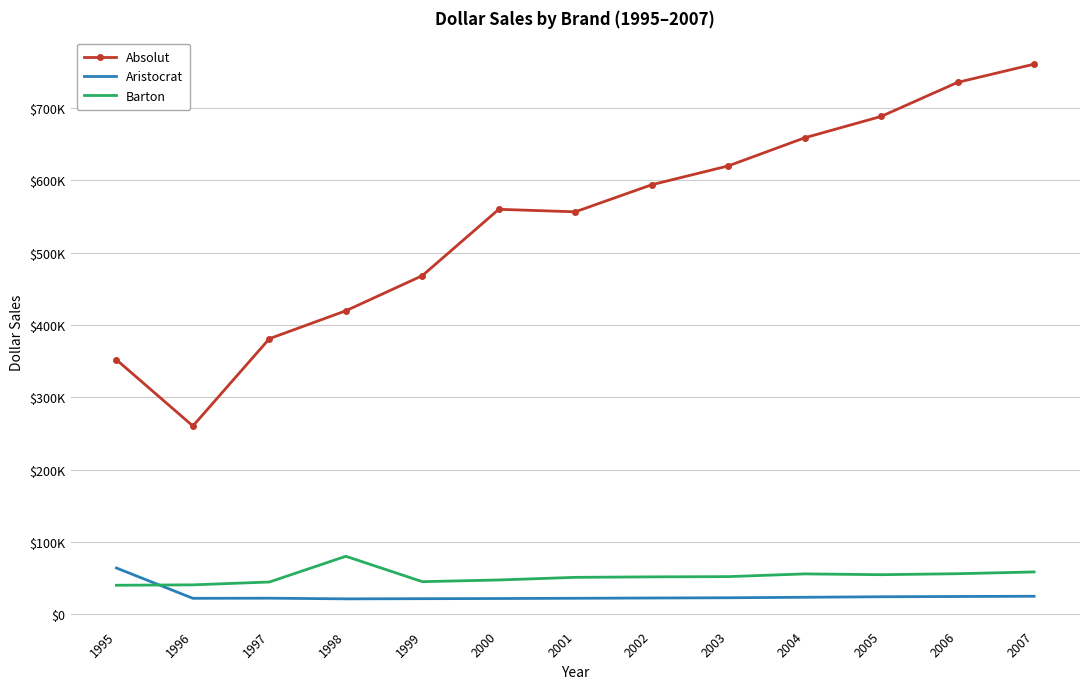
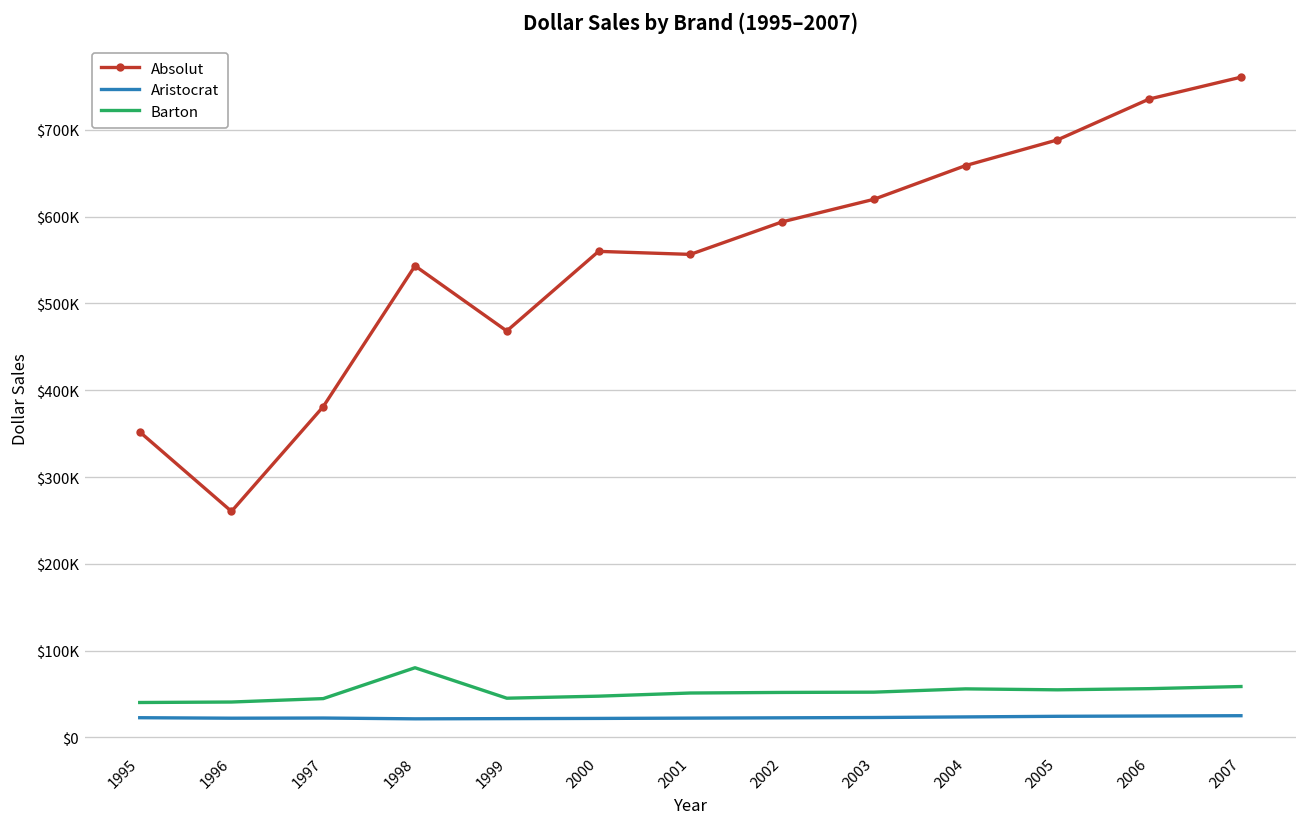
  {
    "Absolut": {
      "1995": "$350000",
      "1996": "$260000",
      "1997": "$380000",
-     "1998": "$420000",
+     "1998": "$540000",
      "1999": "$470000",
      "2000": "$560000",
      "2001": "$560000",
      "2002": "$590000",
      "2003": "$620000",
      "2004": "$660000",
      "2005": "$690000",
      "2006": "$740000",
      "2007": "$760000"
    },
    "Aristocrat": {
-     "1995": "$60000",
+     "1995": "$20000",
      "1996": "$20000",
      "1997": "$20000",
      "1998": "$20000",
      "1999": "$20000",
      "2000": "$20000",
      "2001": "$20000",
      "2002": "$20000",
      "2003": "$20000",
      "2004": "$20000",
      "2005": "$20000",
      "2006": "$20000",
      "2007": "$30000"
    },
    "Barton": {
      "1995": "$40000",
      "1996": "$40000",
      "1997": "$40000",
      "1998": "$80000",
      "1999": "$50000",
      "2000": "$50000",
      "2001": "$50000",
      "2002": "$50000",
      "2003": "$50000",
      "2004": "$60000",
      "2005": "$50000",
      "2006": "$60000",
      "2007": "$60000"
    }
  }
